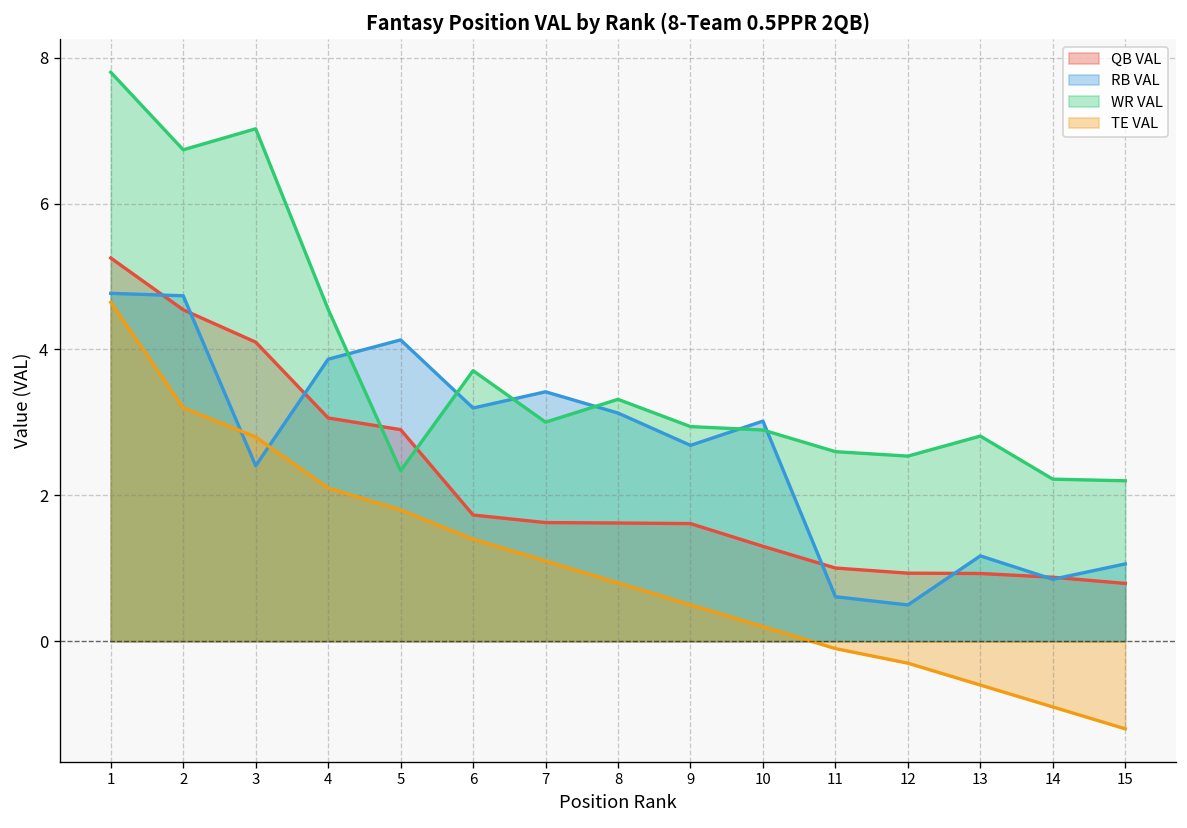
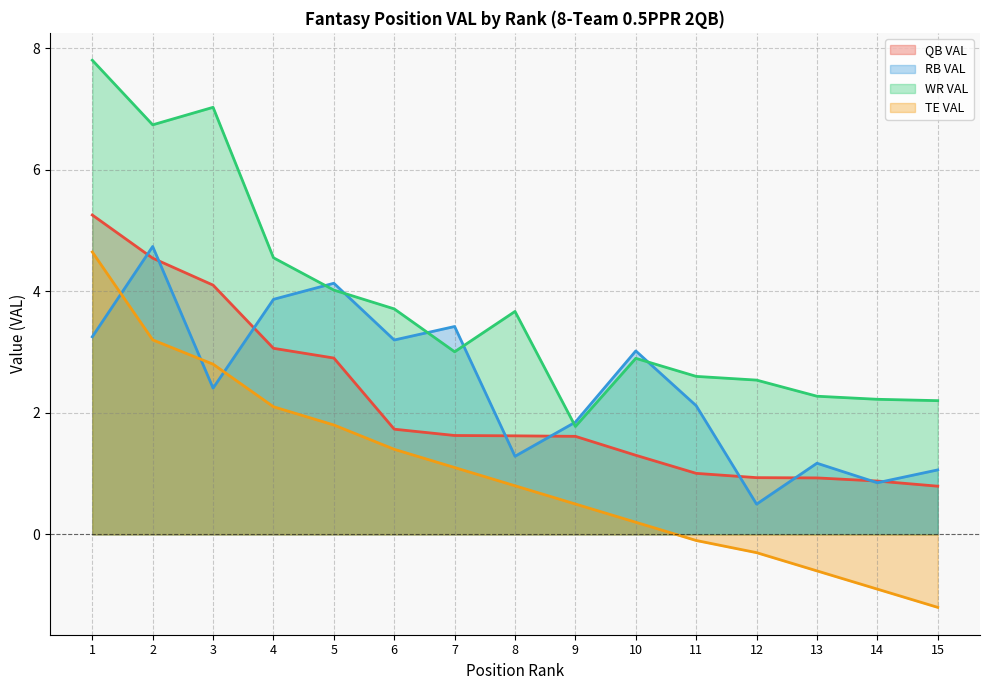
  {
    "RB VAL": {
-     "1": 4.8,
+     "1": 3.3,
      "2": 4.7,
      "3": 2.4,
      "4": 3.9,
      "5": 4.1,
      "6": 3.2,
      "7": 3.4,
-     "8": 3.1,
-     "9": 2.7,
+     "8": 1.3,
+     "9": 1.8,
      "10": 3.0,
-     "11": 0.6,
+     "11": 2.1,
      "12": 0.5,
      "13": 1.2,
      "15": 1.1
    },
    "WR VAL": {
      "1": 7.8,
      "2": 6.7,
      "3": 7.0,
      "4": 4.6,
-     "5": 2.3,
+     "5": 4.0,
      "6": 3.7,
      "7": 3.0,
-     "8": 3.3,
-     "9": 2.9,
+     "8": 3.7,
+     "9": 1.8,
      "10": 2.9,
      "11": 2.6,
      "12": 2.5,
-     "13": 2.8,
+     "13": 2.3,
      "14": 2.2,
      "15": 2.2
    }
  }
